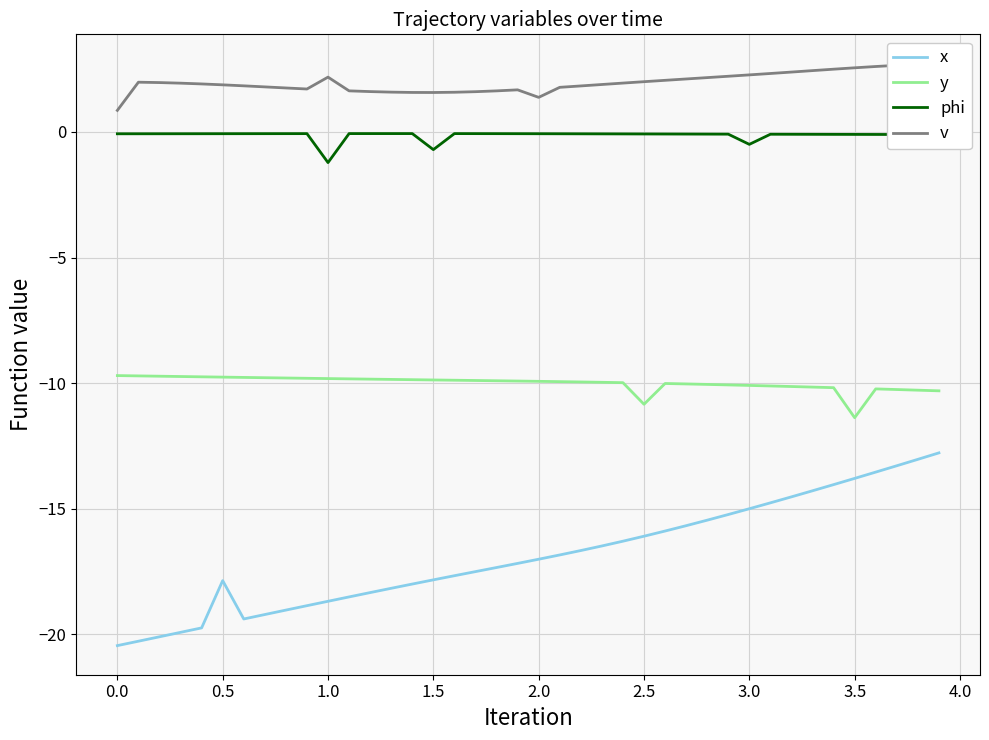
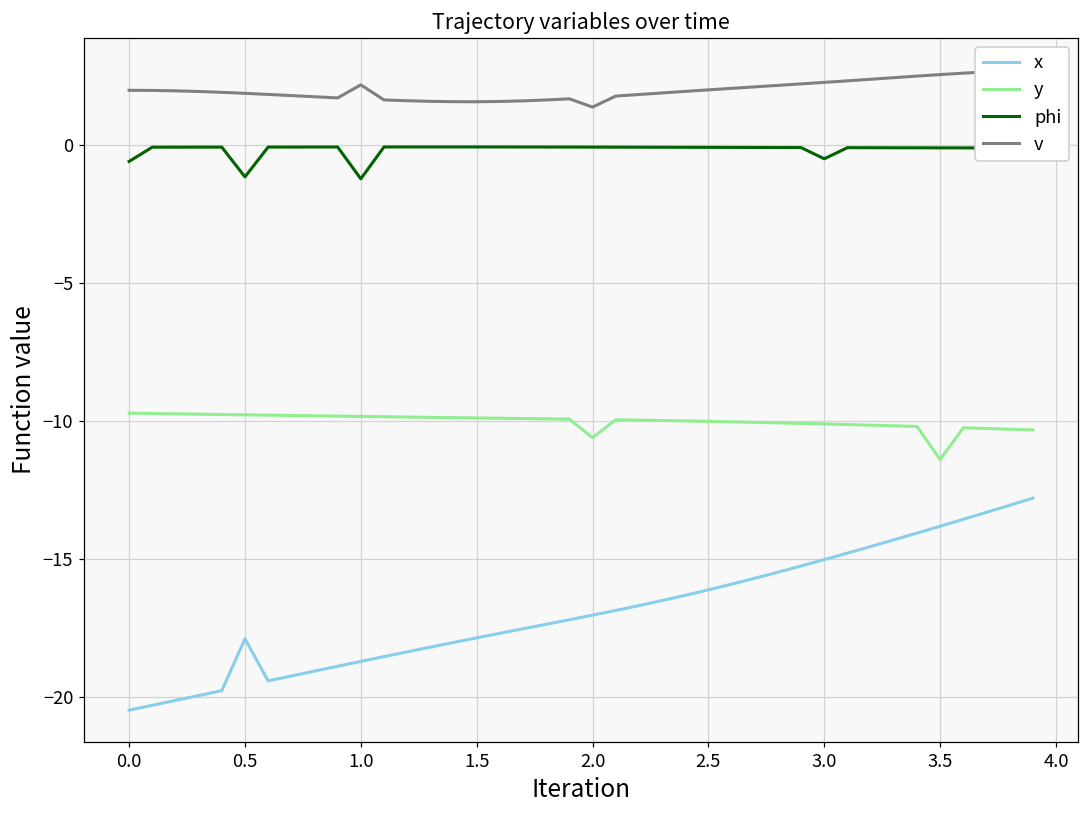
  {
    "x": {
      "0.0": -20.5,
      "0.5": -17.9,
      "1.0": -18.7,
      "1.5": -17.8,
      "2.0": -17.0,
      "2.5": -16.1,
      "3.0": -15.0,
      "3.5": -13.8
    },
    "y": {
      "0.0": -9.7,
      "0.5": -9.8,
      "1.0": -9.8,
      "1.5": -9.9,
-     "2.0": -9.9,
-     "2.5": -10.8,
+     "2.0": -10.6,
+     "2.5": -10.0,
      "3.0": -10.1,
      "3.5": -11.4
    },
    "phi": {
-     "0.0": -0.1,
-     "0.5": -0.1,
+     "0.0": -0.6,
+     "0.5": -1.1,
      "1.0": -1.2,
-     "1.5": -0.7,
+     "1.5": -0.1,
      "2.0": -0.1,
      "2.5": -0.1,
      "3.0": -0.5,
      "3.5": -0.1
    },
    "v": {
-     "0.0": 0.9,
+     "0.0": 2.0,
      "0.5": 1.9,
      "1.0": 2.2,
      "1.5": 1.6,
      "2.0": 1.4,
      "2.5": 2.0,
      "3.0": 2.3,
      "3.5": 2.6
    }
  }
